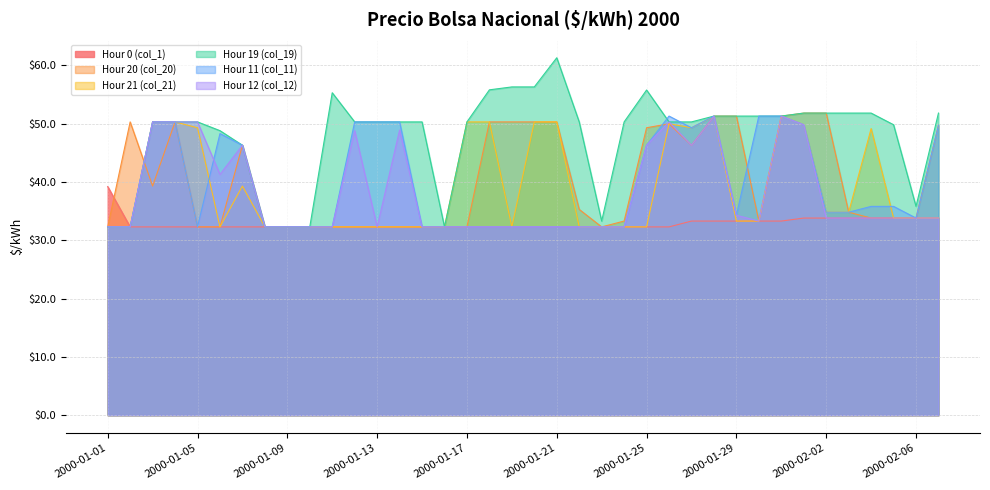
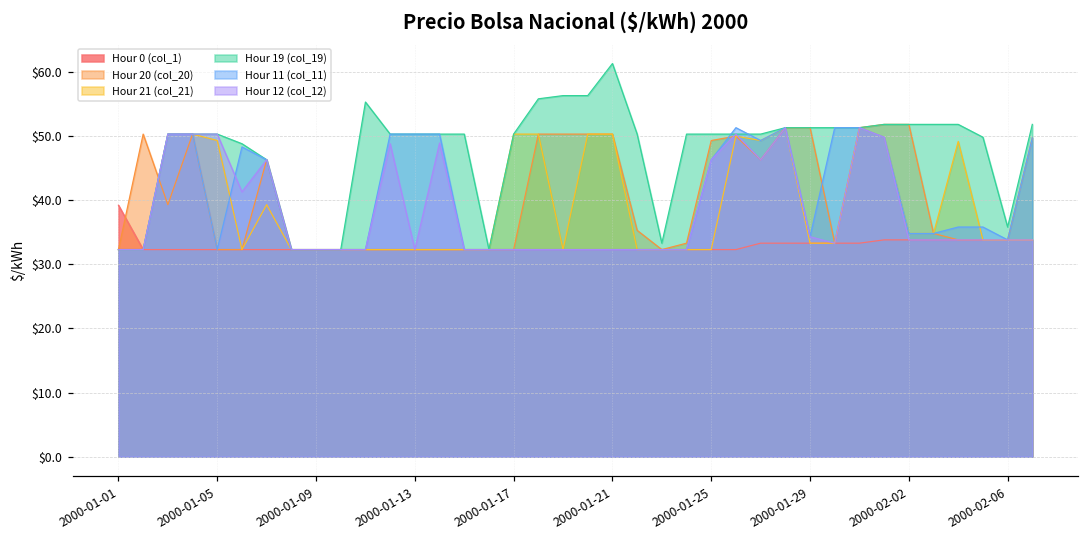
  {
    "Hour 0 (col_1)": {
      "2000-01-01": "$39"
    },
    "Hour 19 (col_19)": {
      "2000-01-21": "$61",
-     "2000-01-25": "$56",
+     "2000-01-25": "$50",
      "2000-02-06": "$36"
    }
  }
